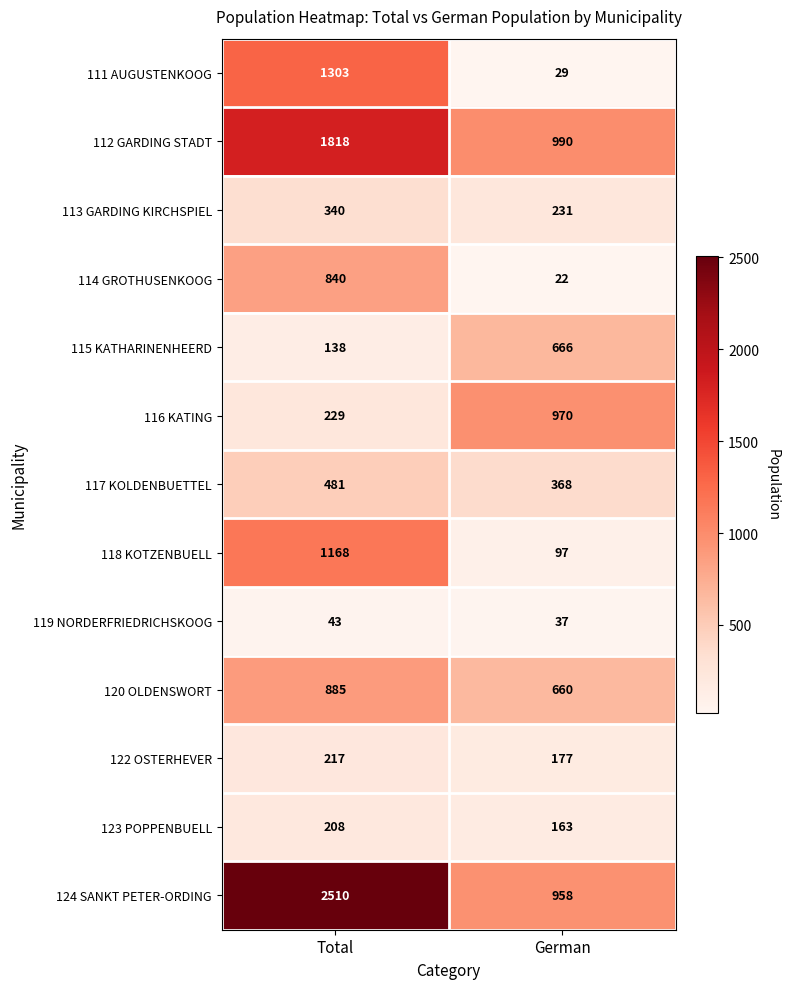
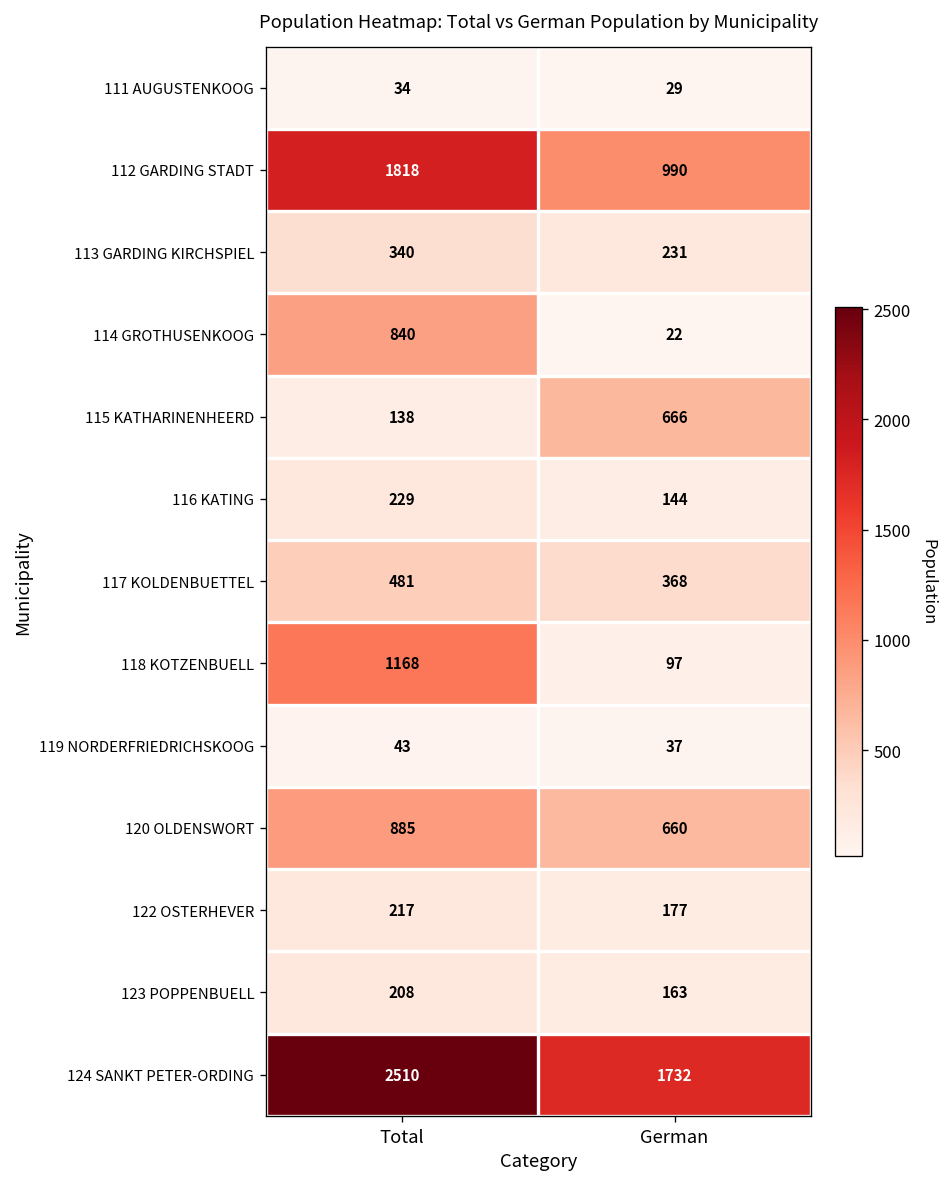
  {
    "111 AUGUSTENKOOG": {
-     "Total": 1303,
+     "Total": 34,
      "German": 29
    },
    "112 GARDING STADT": {
      "Total": 1818,
      "German": 990
    },
    "113 GARDING KIRCHSPIEL": {
      "Total": 340,
      "German": 231
    },
    "114 GROTHUSENKOOG": {
      "Total": 840,
      "German": 22
    },
    "115 KATHARINENHEERD": {
      "Total": 138,
      "German": 666
    },
    "116 KATING": {
      "Total": 229,
-     "German": 970
+     "German": 144
    },
    "117 KOLDENBUETTEL": {
      "Total": 481,
      "German": 368
    },
    "118 KOTZENBUELL": {
      "Total": 1168,
      "German": 97
    },
    "119 NORDERFRIEDRICHSKOOG": {
      "Total": 43,
      "German": 37
    },
    "120 OLDENSWORT": {
      "Total": 885,
      "German": 660
    },
    "122 OSTERHEVER": {
      "Total": 217,
      "German": 177
    },
    "123 POPPENBUELL": {
      "Total": 208,
      "German": 163
    },
    "124 SANKT PETER-ORDING": {
      "Total": 2510,
-     "German": 958
+     "German": 1732
    }
  }
